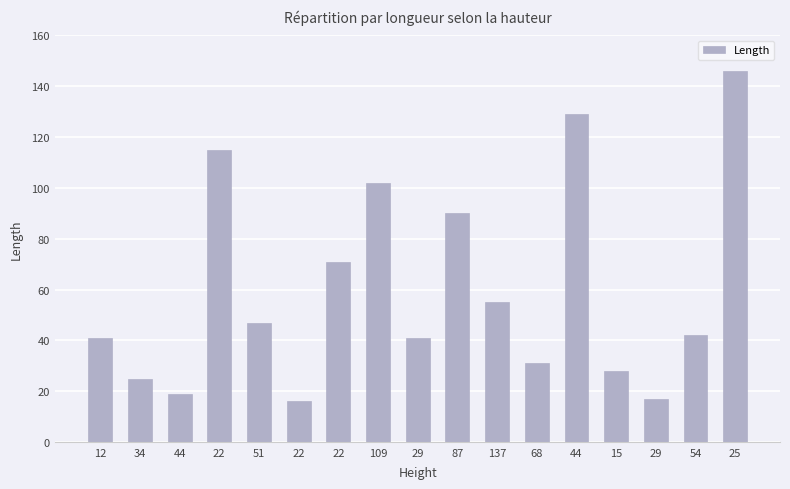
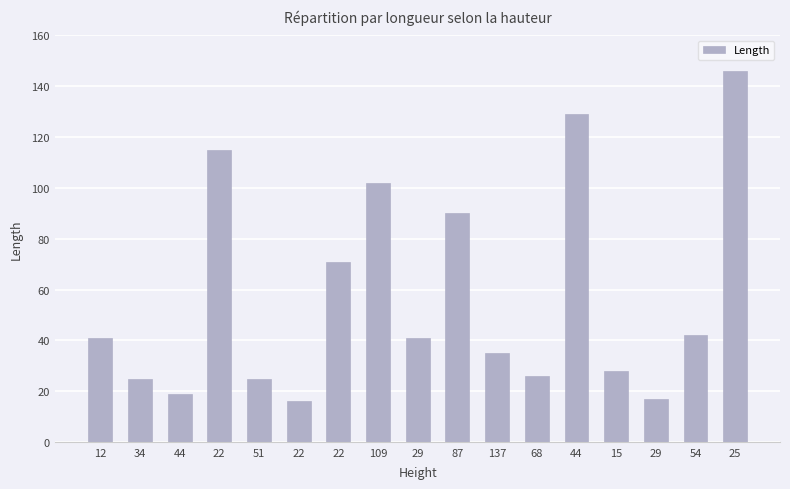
  {
    "12": 41,
    "34": 25,
-   "51": 47,
+   "51": 25,
    "109": 102,
    "87": 90,
-   "137": 55,
-   "68": 31,
+   "137": 35,
+   "68": 26,
    "15": 28,
    "54": 42,
    "25": 146
  }
